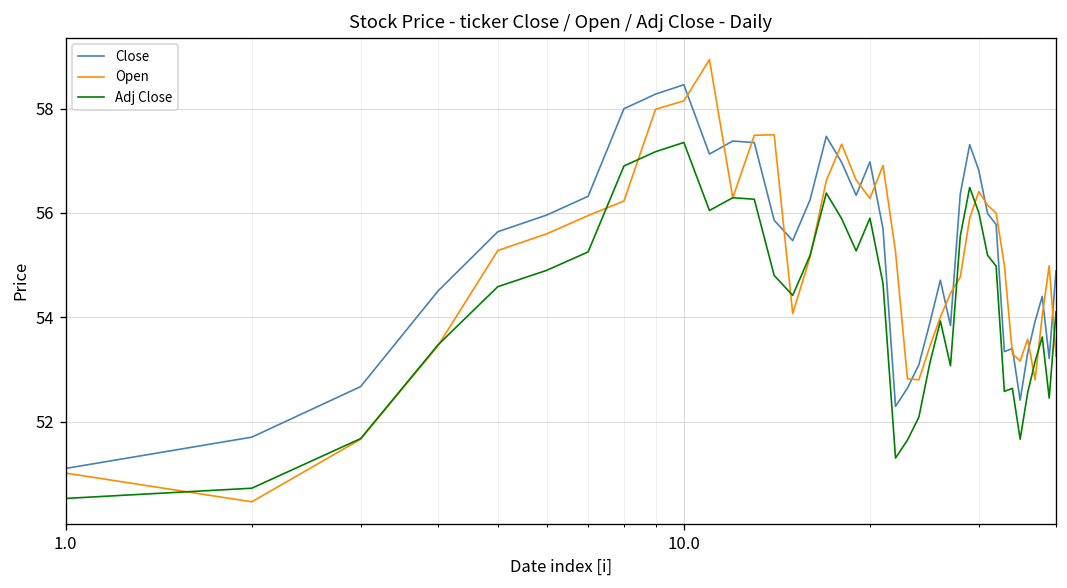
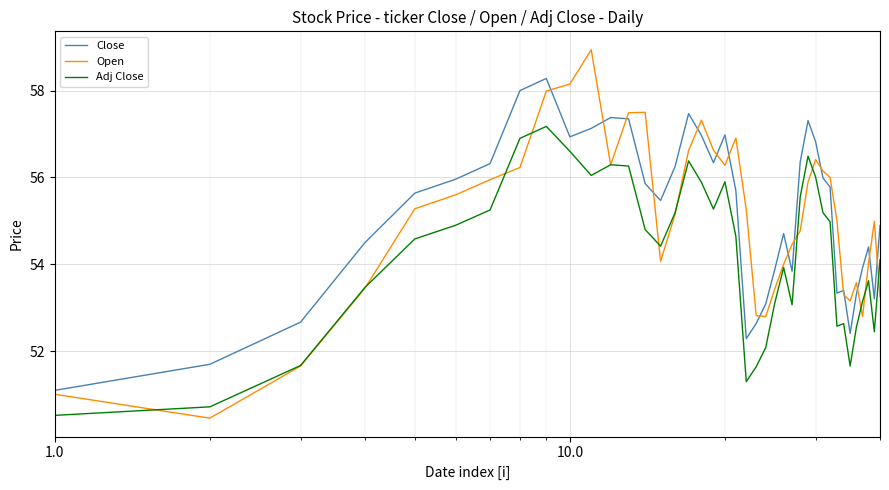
  {
    "Close": {
      "1.0": 51.1,
-     "10.0": 58.5
+     "10.0": 56.9
    },
    "Open": {
      "1.0": 51.0,
      "10.0": 58.2
    },
    "Adj Close": {
      "1.0": 50.5,
-     "10.0": 57.4
+     "10.0": 56.6
    }
  }
